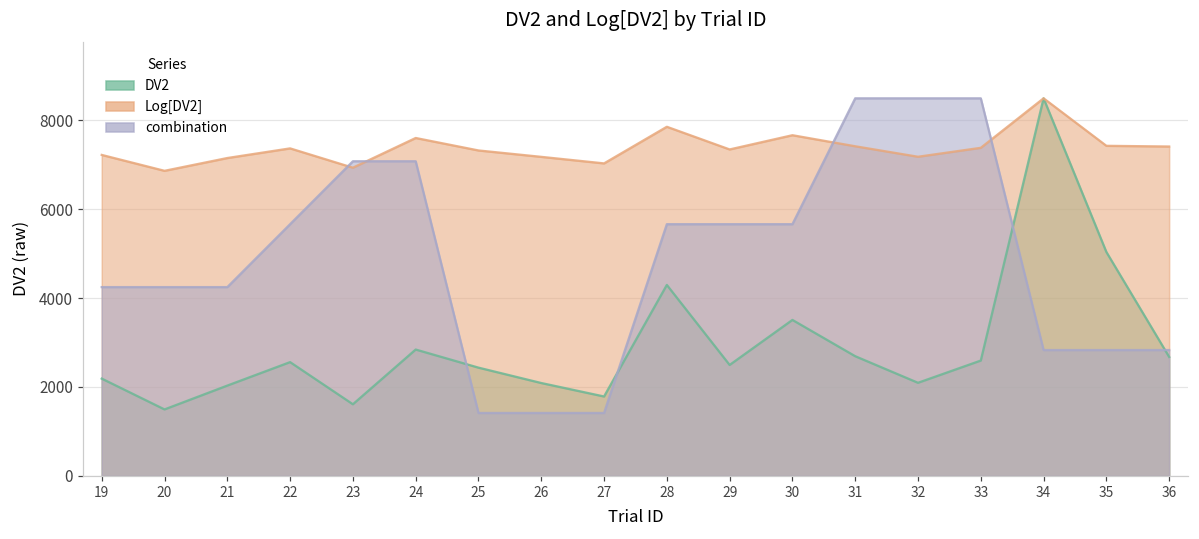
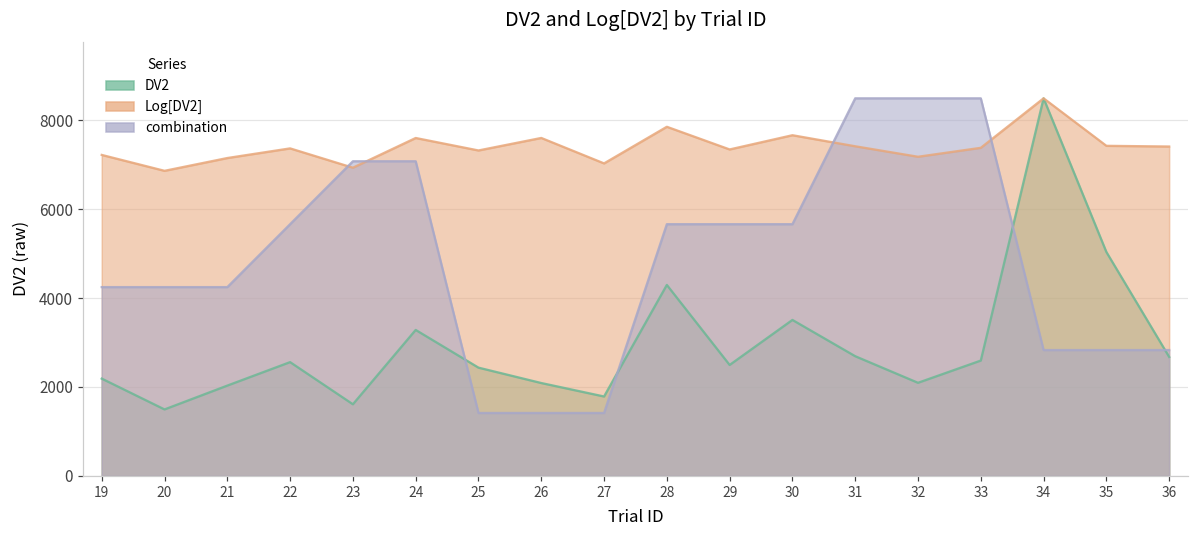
  {
    "DV2": {
      "19": 2200,
      "20": 1500,
      "21": 2000,
      "22": 2600,
      "23": 1600,
-     "24": 2800,
+     "24": 3300,
      "25": 2400,
      "26": 2100,
      "27": 1800,
      "28": 4300,
      "29": 2500,
      "30": 3500,
      "31": 2700,
      "32": 2100,
      "33": 2600,
      "35": 5000,
      "36": 2700
    },
    "Log[DV2]": {
      "19": 7200,
      "20": 6900,
      "21": 7100,
      "22": 7400,
      "23": 6900,
      "24": 7600,
      "25": 7300,
-     "26": 7200,
+     "26": 7600,
      "27": 7000,
      "28": 7900,
      "29": 7300,
      "30": 7700,
      "31": 7400,
      "32": 7200,
      "33": 7400,
      "35": 7400,
      "36": 7400
    },
    "combination": {
      "19": 4200,
      "20": 4200,
      "21": 4200,
      "22": 5700,
      "23": 7100,
      "24": 7100,
      "25": 1400,
      "26": 1400,
      "27": 1400,
      "28": 5700,
      "29": 5700,
      "30": 5700,
      "31": 8500,
      "32": 8500,
      "33": 8500,
      "34": 2800,
      "35": 2800,
      "36": 2800
    }
  }
